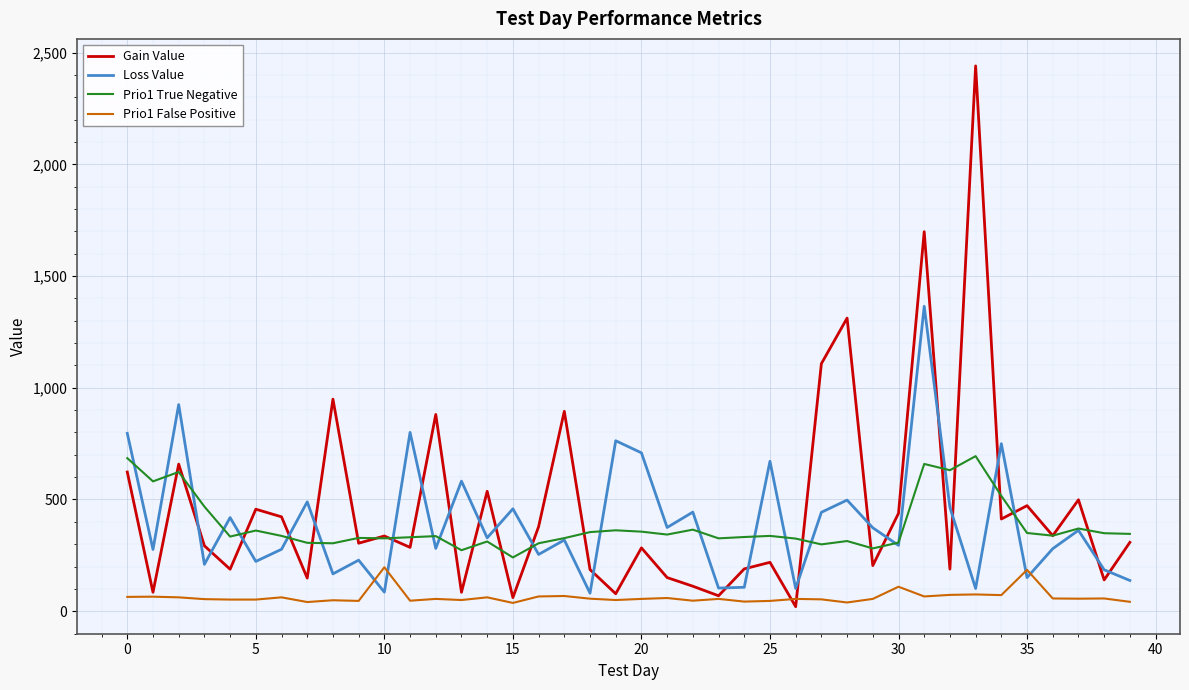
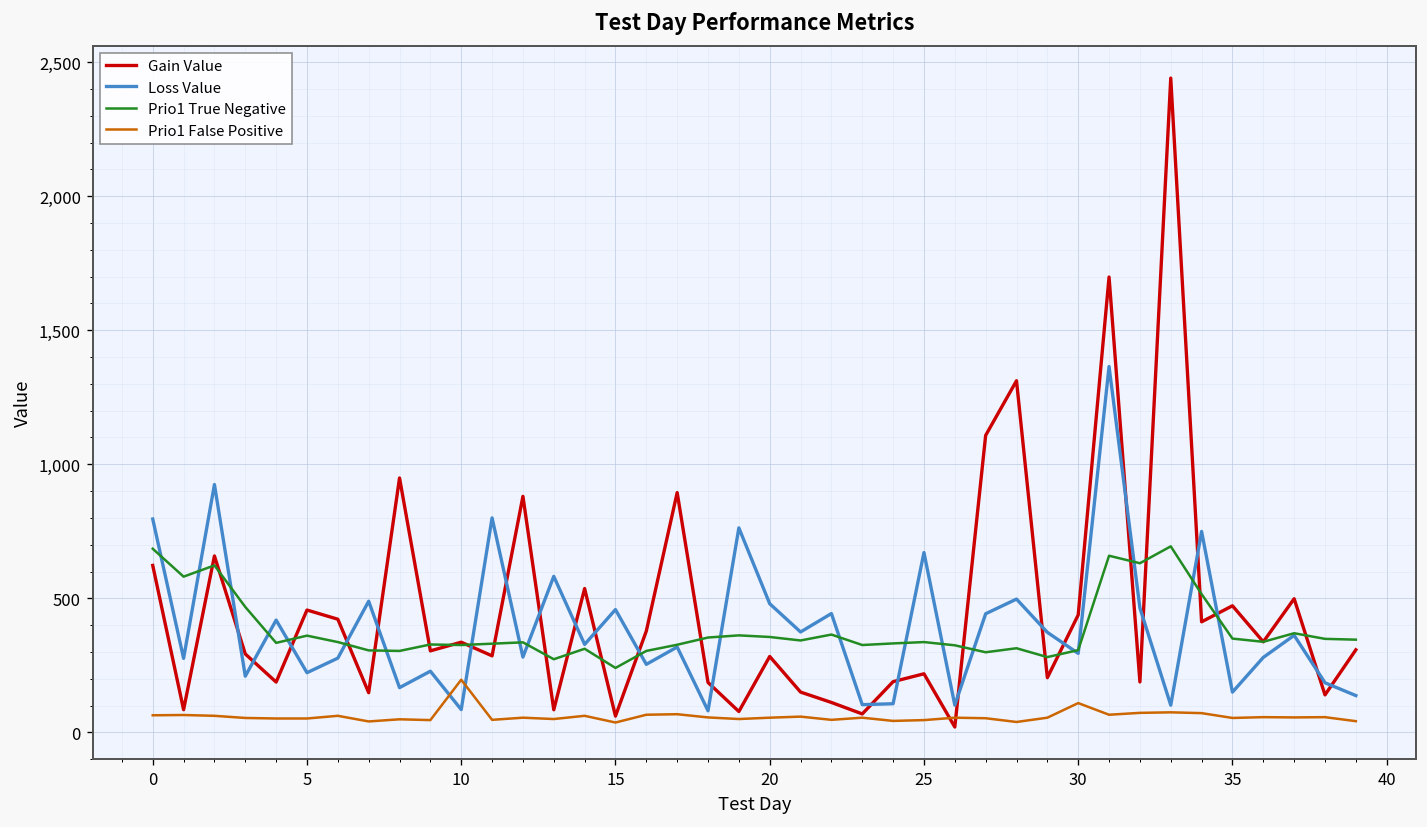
  {
    "Gain Value": {
      "0": 620,
      "5": 460,
      "15": 60,
      "20": 280,
      "25": 220,
      "30": 440,
      "35": 470
    },
    "Loss Value": {
      "0": 800,
      "5": 220,
      "10": 90,
      "15": 460,
-     "20": 710,
+     "20": 480,
      "25": 670,
      "30": 290,
      "35": 150
    },
    "Prio1 True Negative": {
      "0": 690,
      "5": 360,
      "15": 240,
      "20": 360,
      "25": 340,
      "30": 310,
      "35": 350
    },
    "Prio1 False Positive": {
      "0": 60,
      "5": 50,
      "10": 200,
      "15": 40,
      "20": 60,
      "25": 50,
      "30": 110,
-     "35": 190
+     "35": 50
    }
  }
